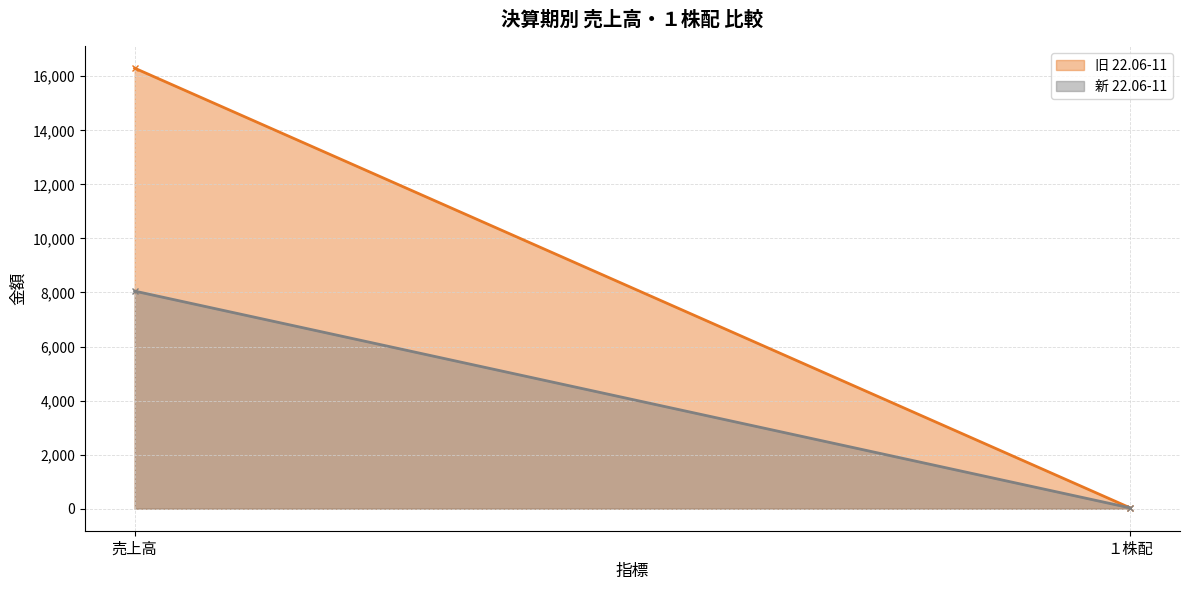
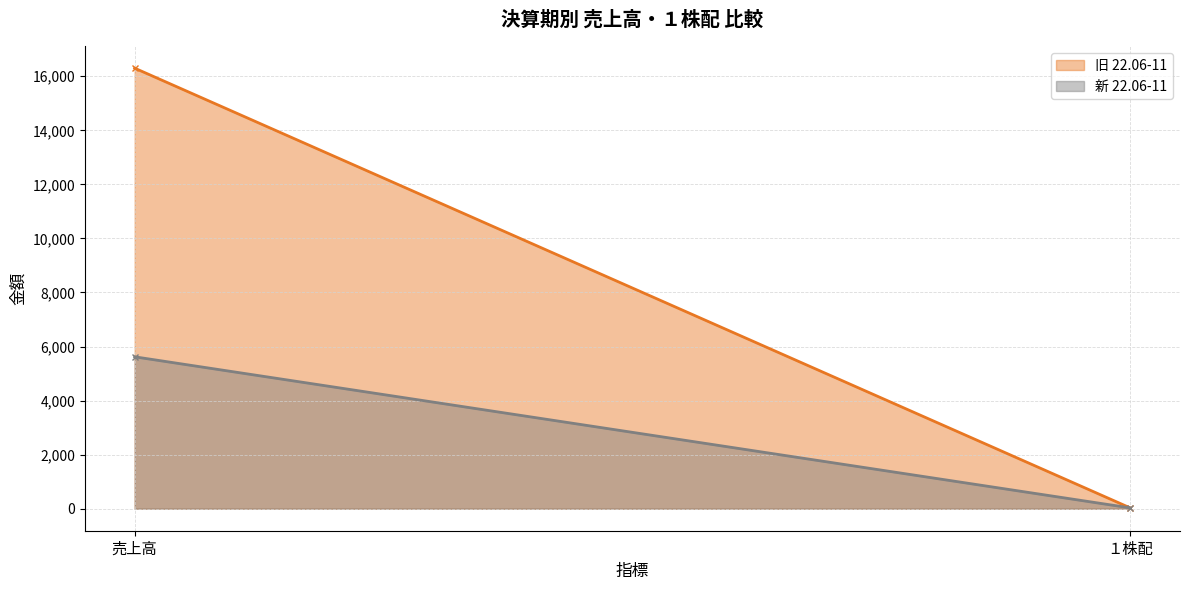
  {
    "旧 22.06-11": {
      "売上高": "16,300"
    },
    "新 22.06-11": {
-     "売上高": "8,100"
+     "売上高": "5,600"
    }
  }
